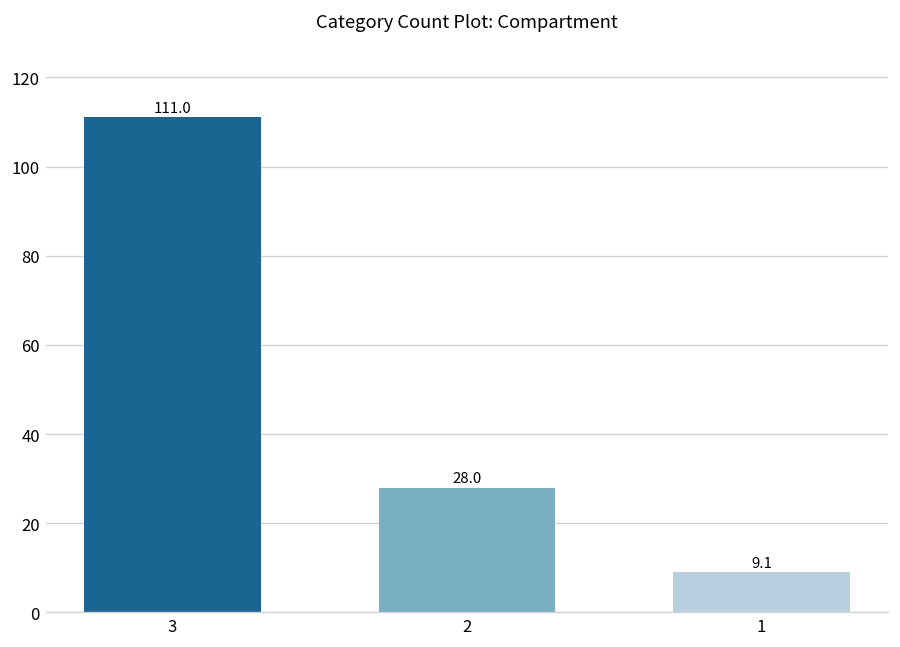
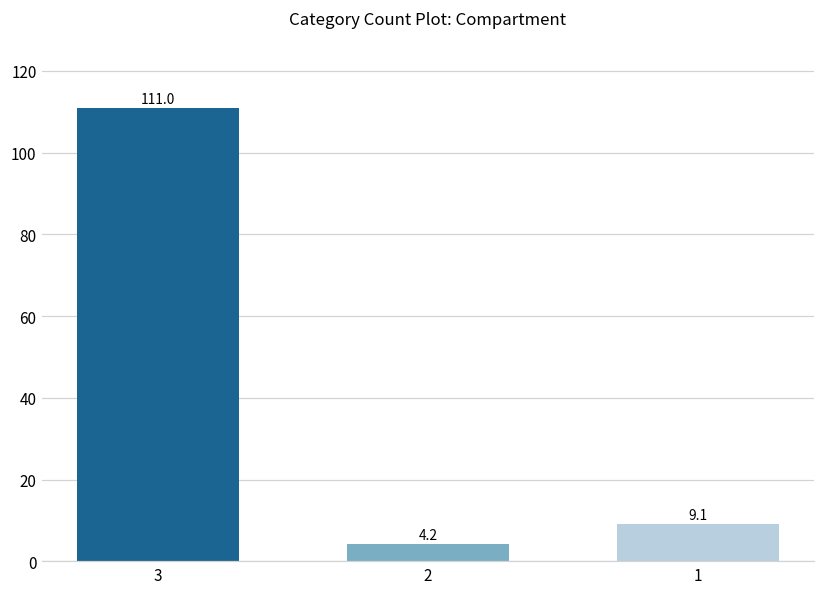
  {
    "3": 111.0,
-   "2": 28.0,
+   "2": 4.2,
    "1": 9.1
  }
